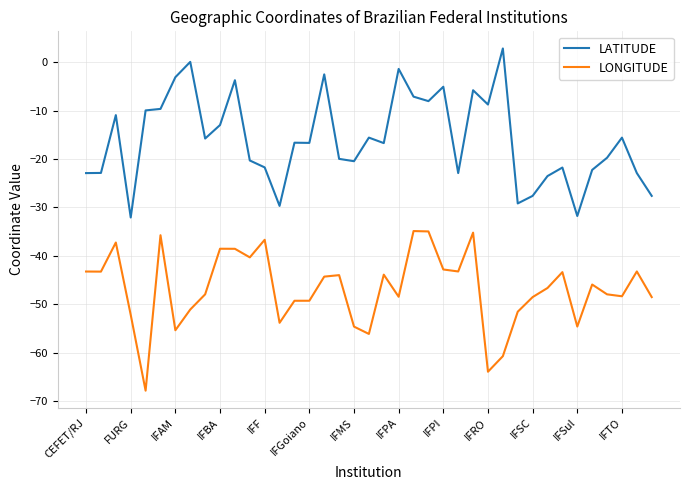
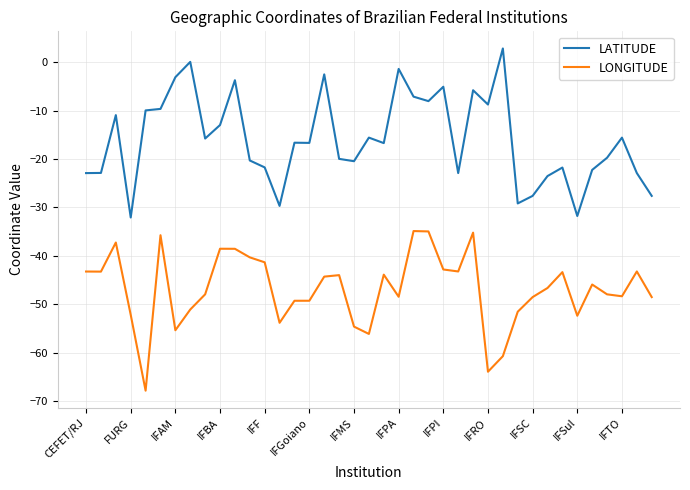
  {
    "LATITUDE": {
      "CEFET/RJ": -23,
      "FURG": -32,
      "IFAM": -3,
      "IFBA": -13,
      "IFF": -22,
      "IFGoiano": -17,
      "IFMS": -20,
      "IFPA": -1,
      "IFPI": -5,
      "IFRO": -9,
      "IFSC": -28,
      "IFSul": -32,
      "IFTO": -16
    },
    "LONGITUDE": {
      "CEFET/RJ": -43,
      "FURG": -52,
      "IFAM": -55,
      "IFBA": -39,
-     "IFF": -37,
+     "IFF": -41,
      "IFGoiano": -49,
      "IFMS": -55,
      "IFPA": -48,
      "IFPI": -43,
      "IFRO": -64,
      "IFSC": -49,
-     "IFSul": -55,
+     "IFSul": -52,
      "IFTO": -48
    }
  }
